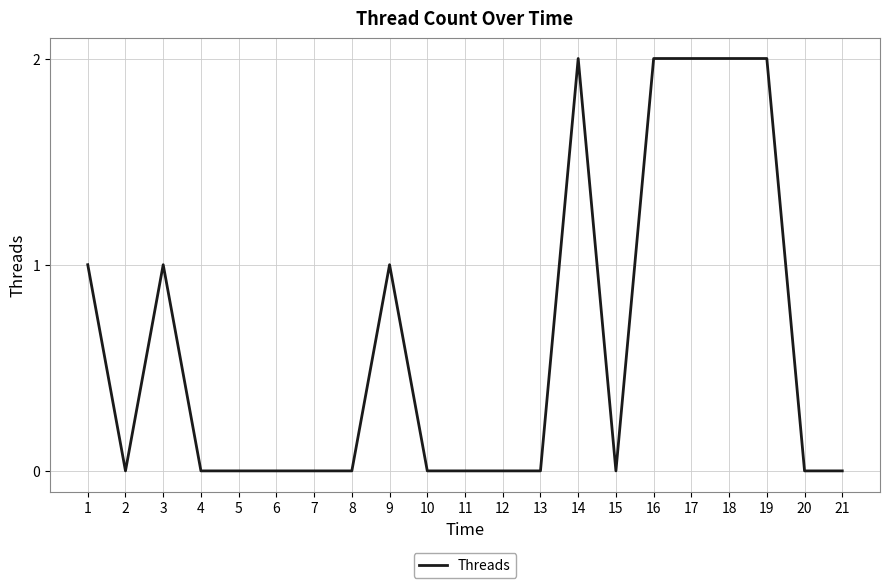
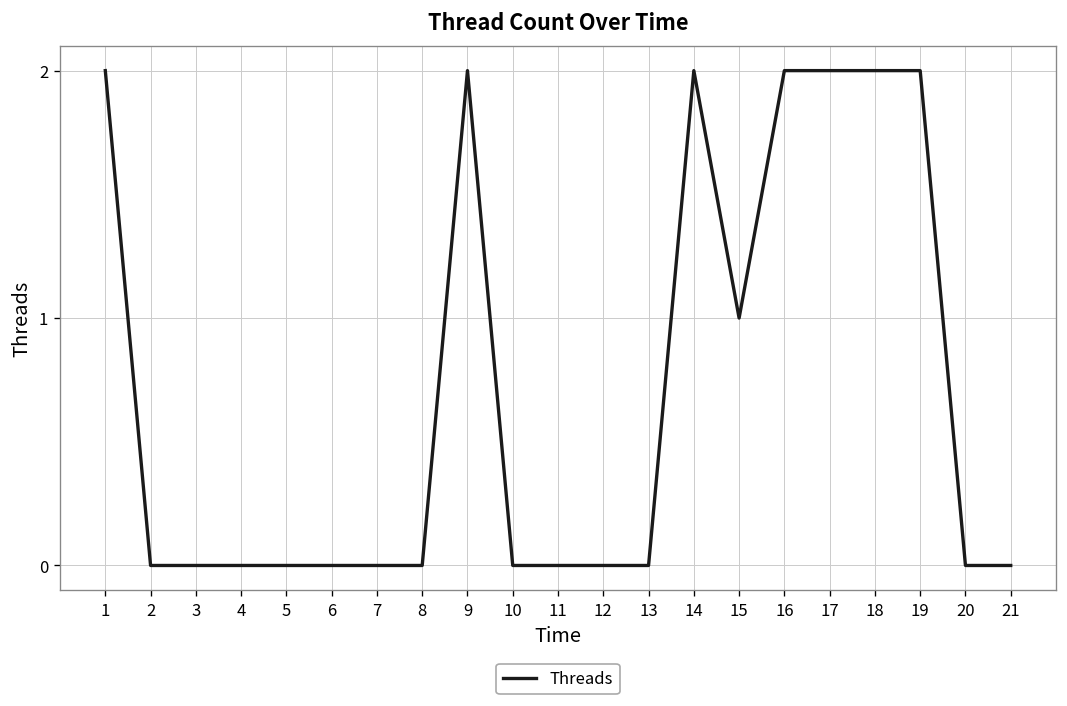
  {
-   "1": 1,
+   "1": 2,
    "2": 0,
-   "3": 1,
+   "3": 0,
    "4": 0,
    "5": 0,
    "6": 0,
    "7": 0,
    "8": 0,
-   "9": 1,
+   "9": 2,
    "10": 0,
    "11": 0,
    "12": 0,
    "13": 0,
    "14": 2,
-   "15": 0,
+   "15": 1,
    "16": 2,
    "17": 2,
    "18": 2,
    "19": 2,
    "20": 0,
    "21": 0
  }
